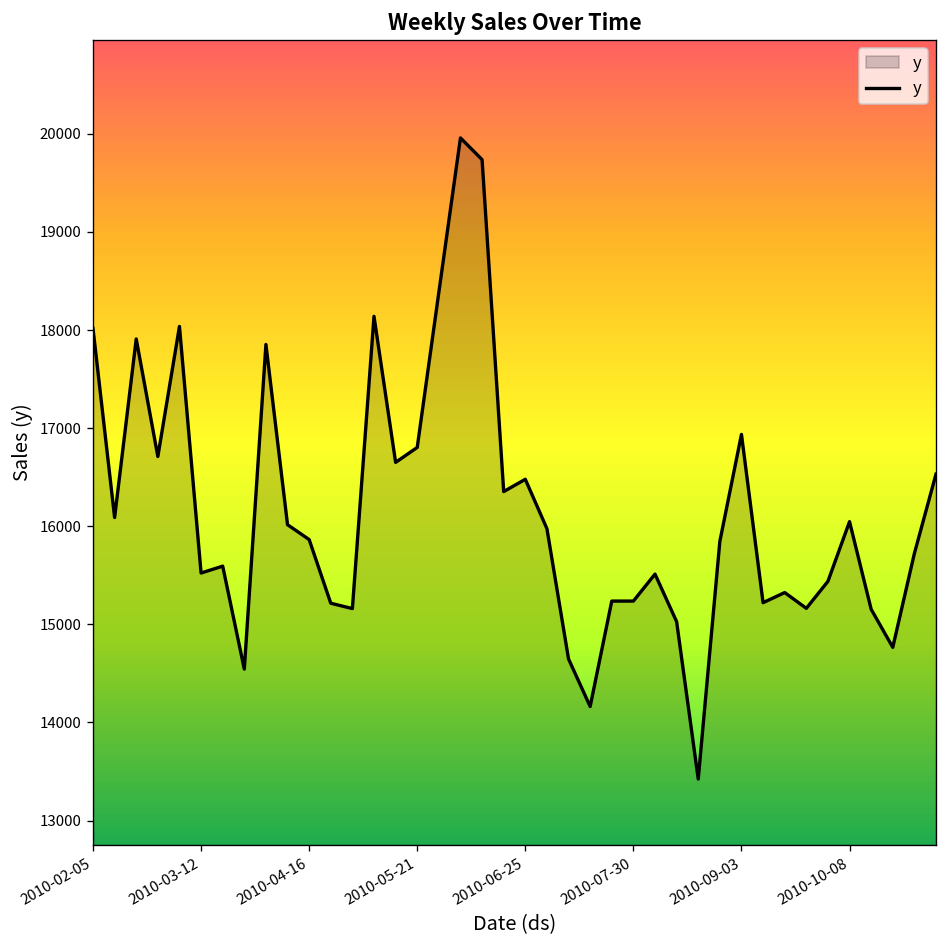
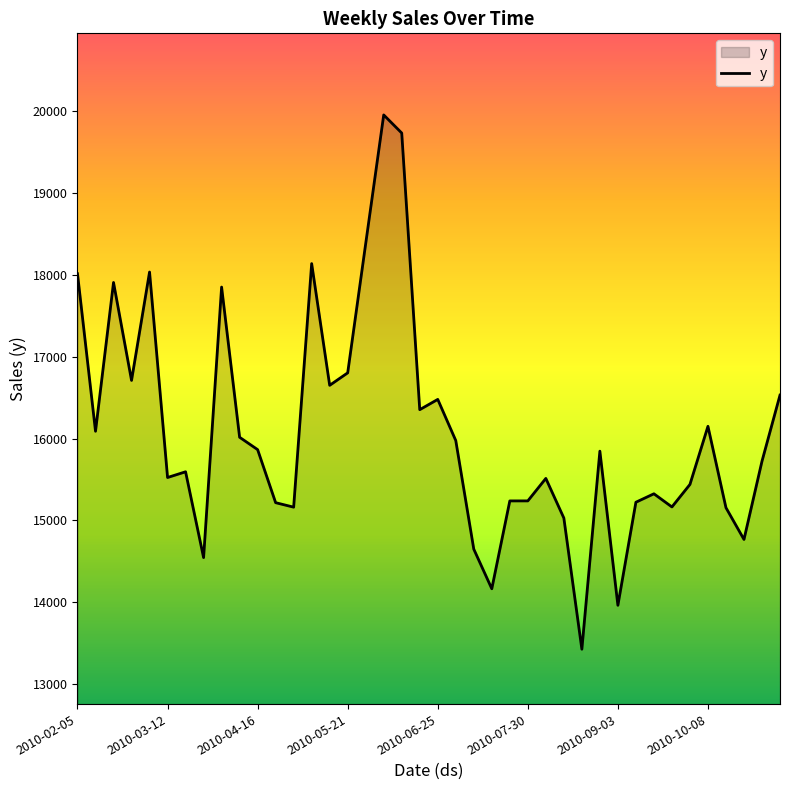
  {
    "2010-02-05": 18000,
    "2010-03-12": 15500,
    "2010-04-16": 15900,
    "2010-05-21": 16800,
    "2010-06-25": 16500,
    "2010-07-30": 15200,
-   "2010-09-03": 16900,
-   "2010-10-08": 16000
+   "2010-09-03": 14000,
+   "2010-10-08": 16100
  }
